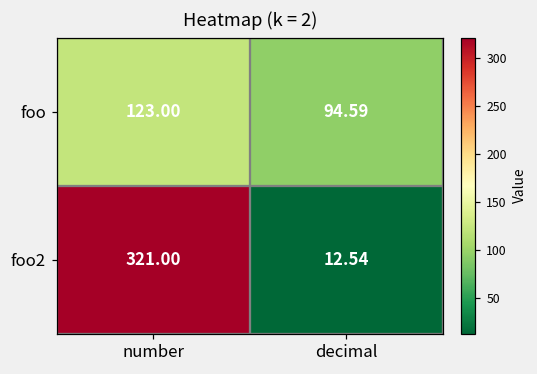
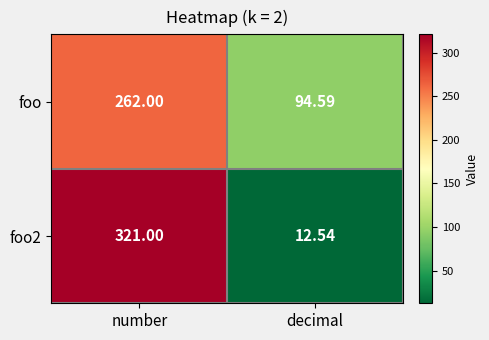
  {
    "foo": {
-     "number": 123.00,
+     "number": 262.00,
      "decimal": 94.59
    },
    "foo2": {
      "number": 321.00,
      "decimal": 12.54
    }
  }
